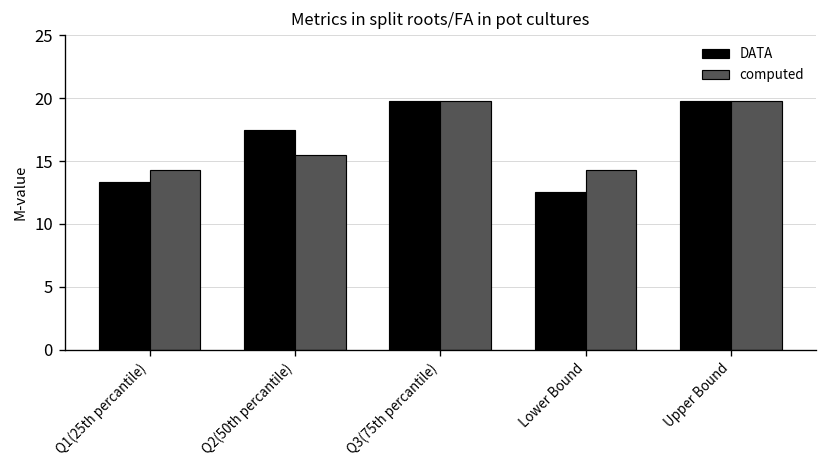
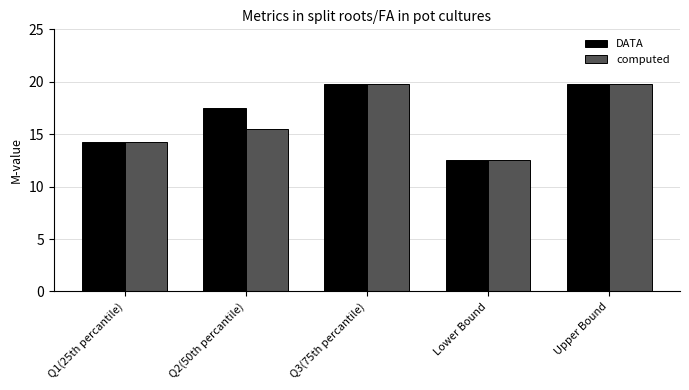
  {
    "DATA": {
-     "Q1(25th percantile)": 13.4,
+     "Q1(25th percantile)": 14.3,
      "Q2(50th percantile)": 17.5,
      "Q3(75th percantile)": 19.8,
      "Lower Bound": 12.6,
      "Upper Bound": 19.8
    },
    "computed": {
      "Q1(25th percantile)": 14.3,
      "Q2(50th percantile)": 15.5,
      "Q3(75th percantile)": 19.8,
-     "Lower Bound": 14.3,
+     "Lower Bound": 12.6,
      "Upper Bound": 19.8
    }
  }
